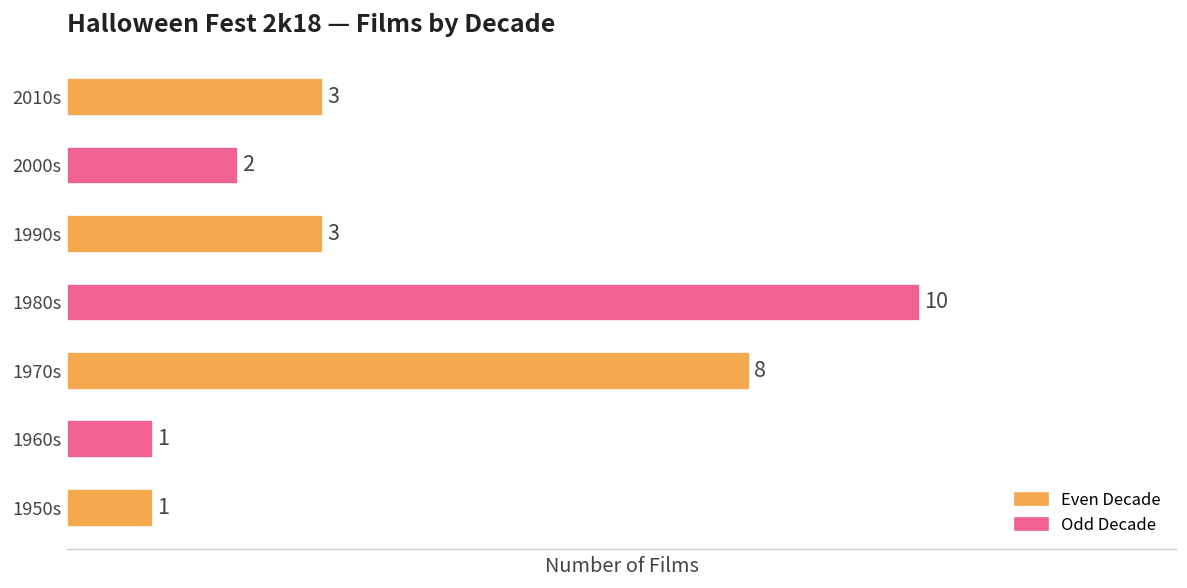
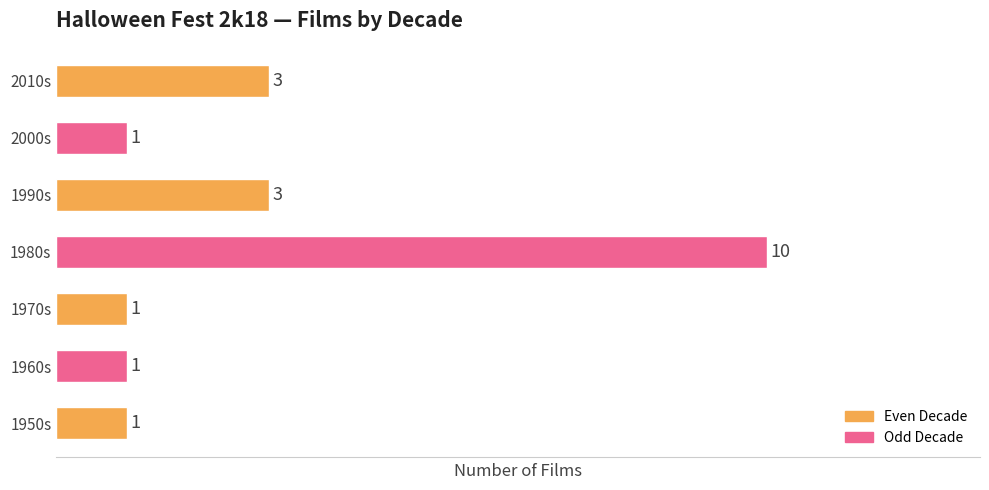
  {
    "2010s": 3,
-   "2000s": 2,
+   "2000s": 1,
    "1990s": 3,
    "1980s": 10,
-   "1970s": 8,
+   "1970s": 1,
    "1960s": 1,
    "1950s": 1
  }
